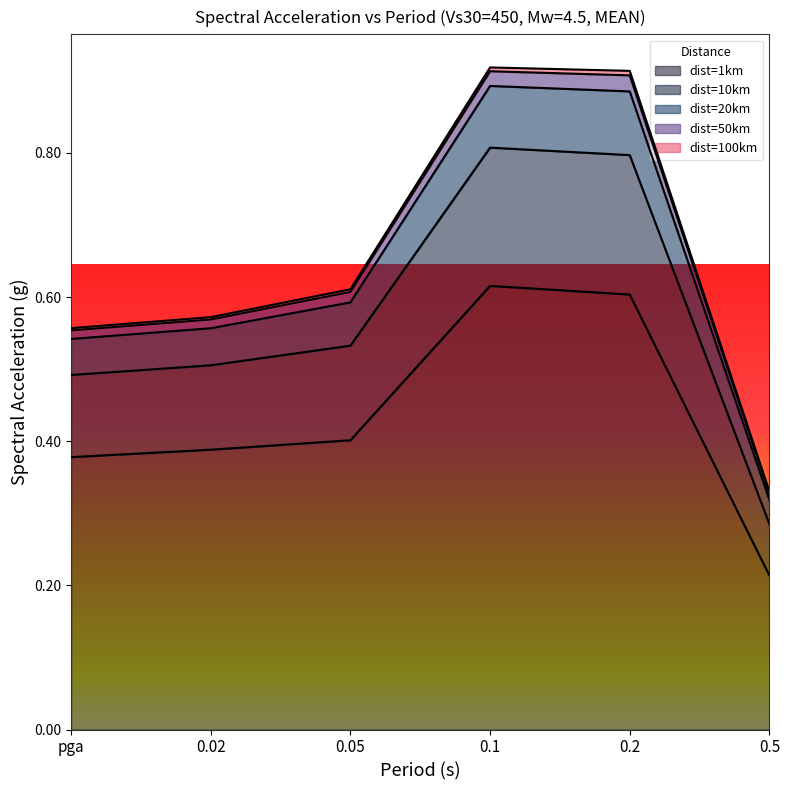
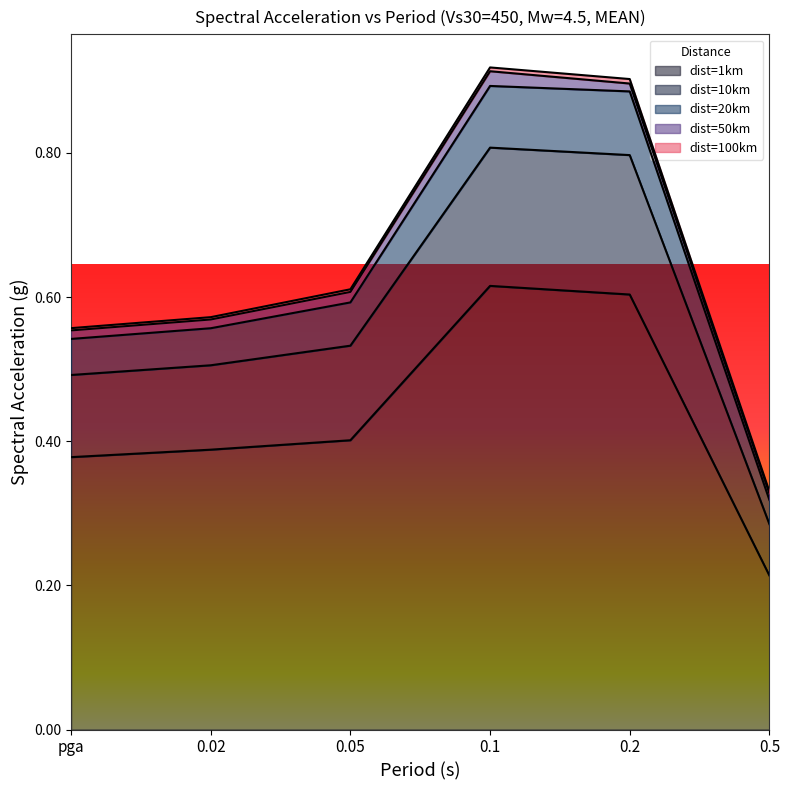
  {
    "dist=50km": {
      "0.05": 0.01,
      "0.1": 0.02,
-     "0.2": 0.02
+     "0.2": 0.01
    },
    "dist=100km": {
      "0.05": 0.00,
      "0.1": 0.01,
      "0.2": 0.01
    }
  }
